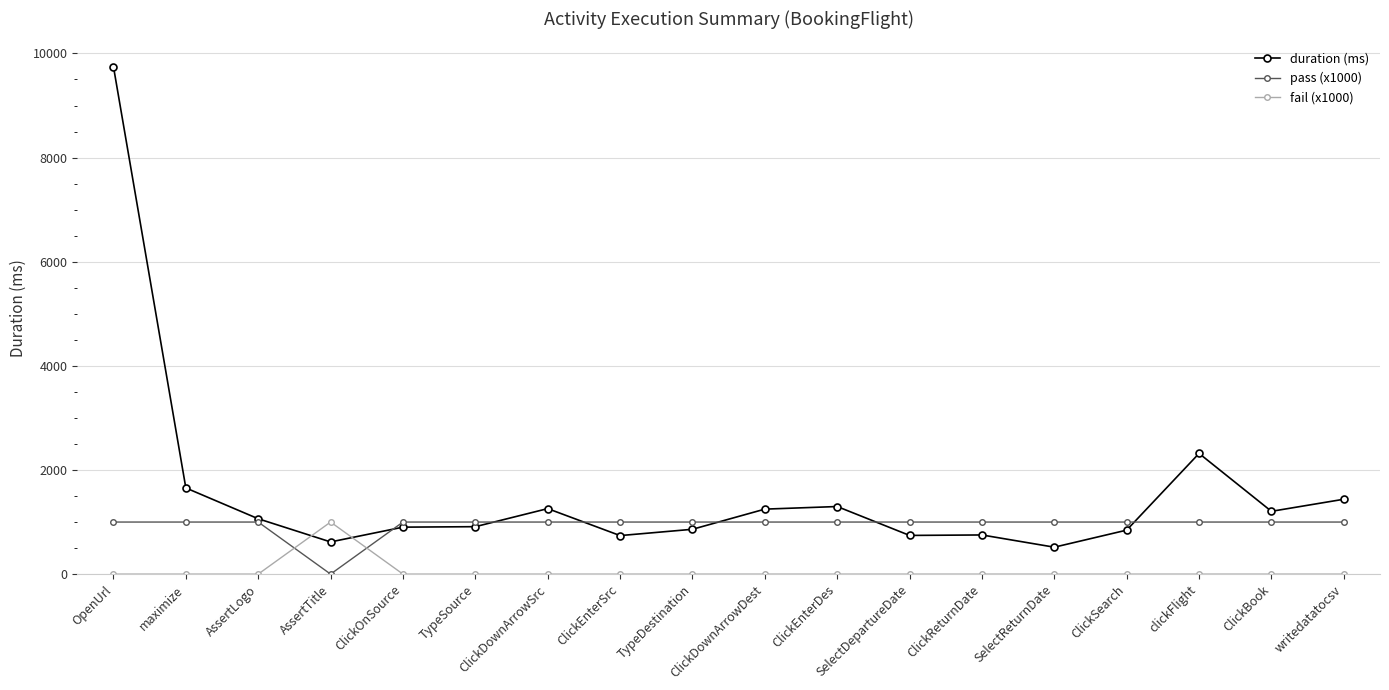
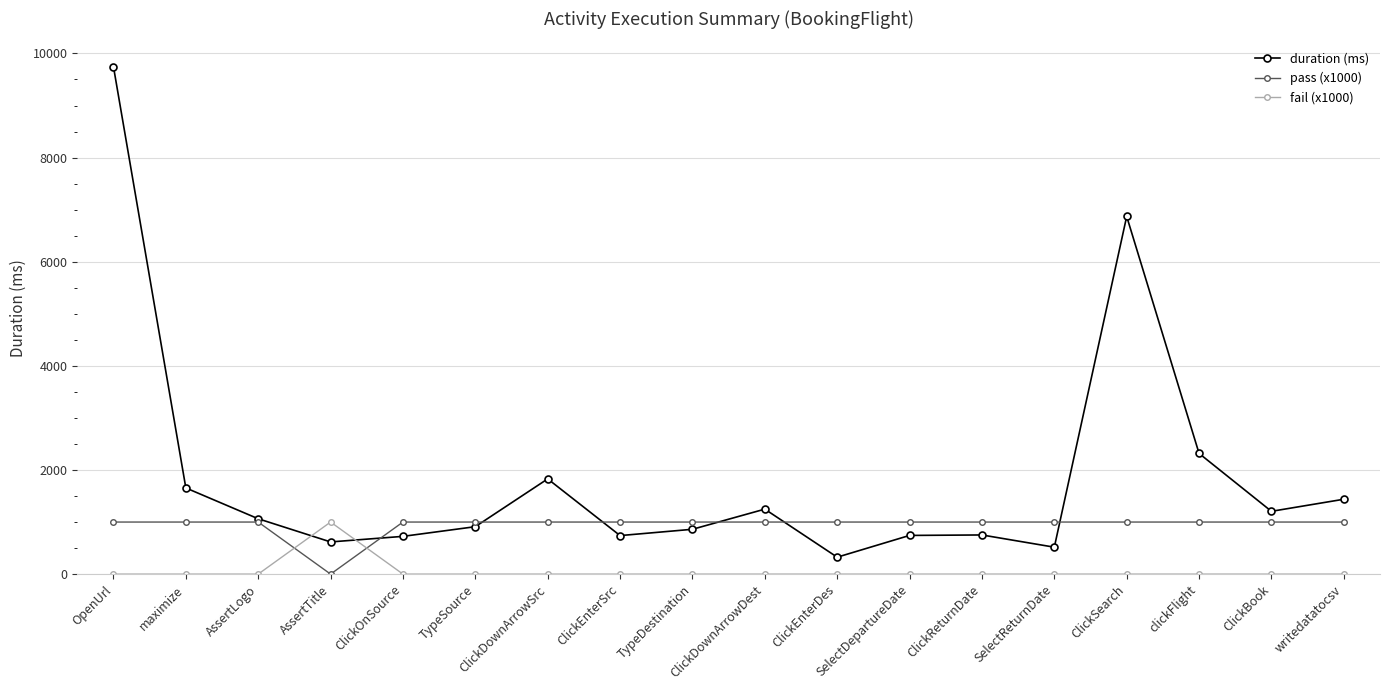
  {
    "duration (ms)": {
      "OpenUrl": 9700,
      "maximize": 1700,
      "AssertLogo": 1100,
      "AssertTitle": 600,
-     "ClickOnSource": 900,
+     "ClickOnSource": 700,
      "TypeSource": 900,
-     "ClickDownArrowSrc": 1300,
+     "ClickDownArrowSrc": 1800,
      "ClickEnterSrc": 700,
      "TypeDestination": 900,
      "ClickDownArrowDest": 1200,
-     "ClickEnterDes": 1300,
+     "ClickEnterDes": 300,
      "SelectDepartureDate": 700,
      "ClickReturnDate": 800,
      "SelectReturnDate": 500,
-     "ClickSearch": 800,
+     "ClickSearch": 6900,
      "clickFlight": 2300,
      "ClickBook": 1200,
      "writedatatocsv": 1400
    },
    "pass (x1000)": {
      "OpenUrl": 1000,
      "maximize": 1000,
      "AssertLogo": 1000,
      "AssertTitle": 0,
      "ClickOnSource": 1000,
      "TypeSource": 1000,
      "ClickDownArrowSrc": 1000,
      "ClickEnterSrc": 1000,
      "TypeDestination": 1000,
      "ClickDownArrowDest": 1000,
      "ClickEnterDes": 1000,
      "SelectDepartureDate": 1000,
      "ClickReturnDate": 1000,
      "SelectReturnDate": 1000,
      "ClickSearch": 1000,
      "clickFlight": 1000,
      "ClickBook": 1000,
      "writedatatocsv": 1000
    },
    "fail (x1000)": {
      "OpenUrl": 0,
      "maximize": 0,
      "AssertLogo": 0,
      "AssertTitle": 1000,
      "ClickOnSource": 0,
      "TypeSource": 0,
      "ClickDownArrowSrc": 0,
      "ClickEnterSrc": 0,
      "TypeDestination": 0,
      "ClickDownArrowDest": 0,
      "ClickEnterDes": 0,
      "SelectDepartureDate": 0,
      "ClickReturnDate": 0,
      "SelectReturnDate": 0,
      "ClickSearch": 0,
      "clickFlight": 0,
      "ClickBook": 0,
      "writedatatocsv": 0
    }
  }
